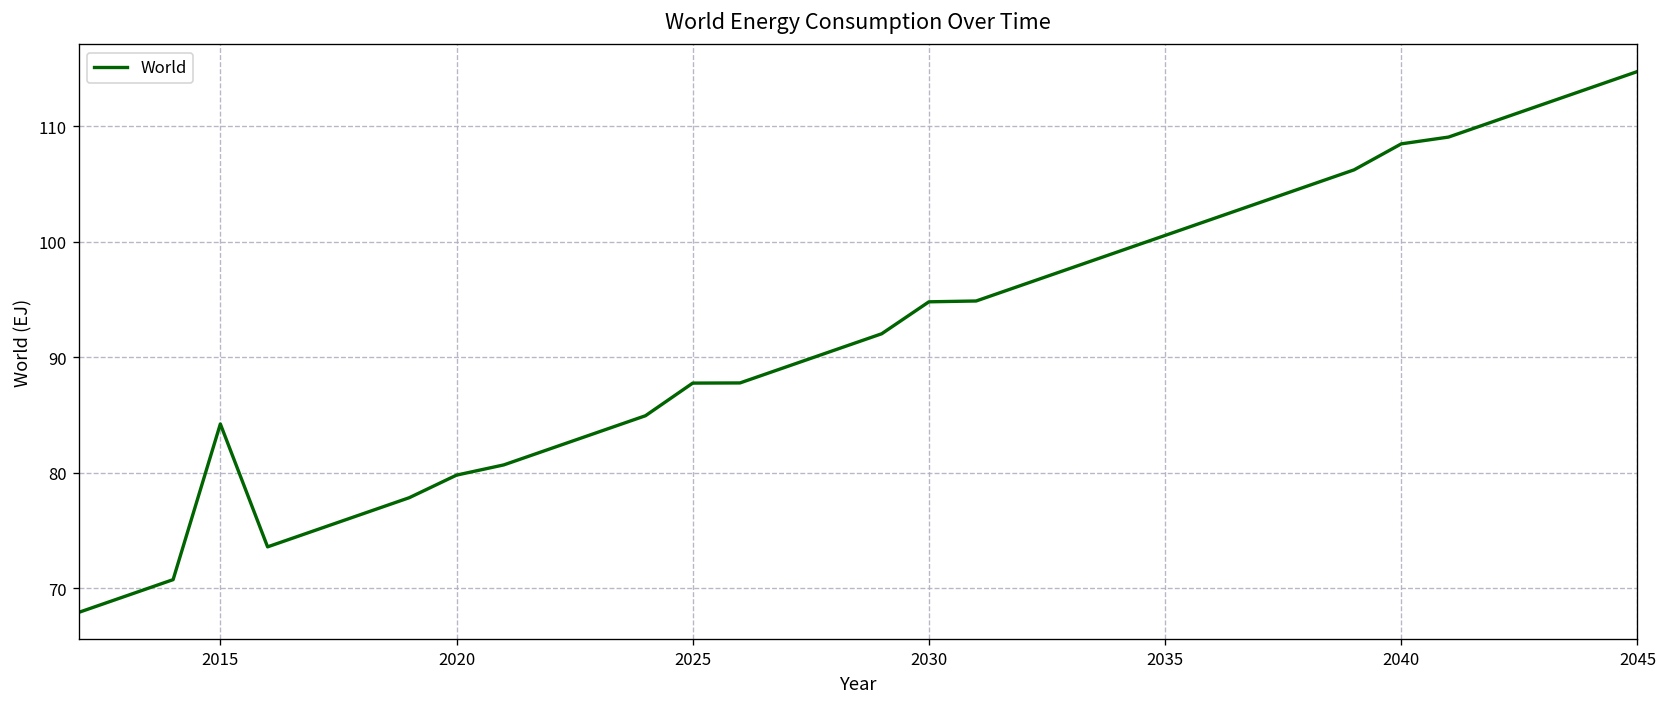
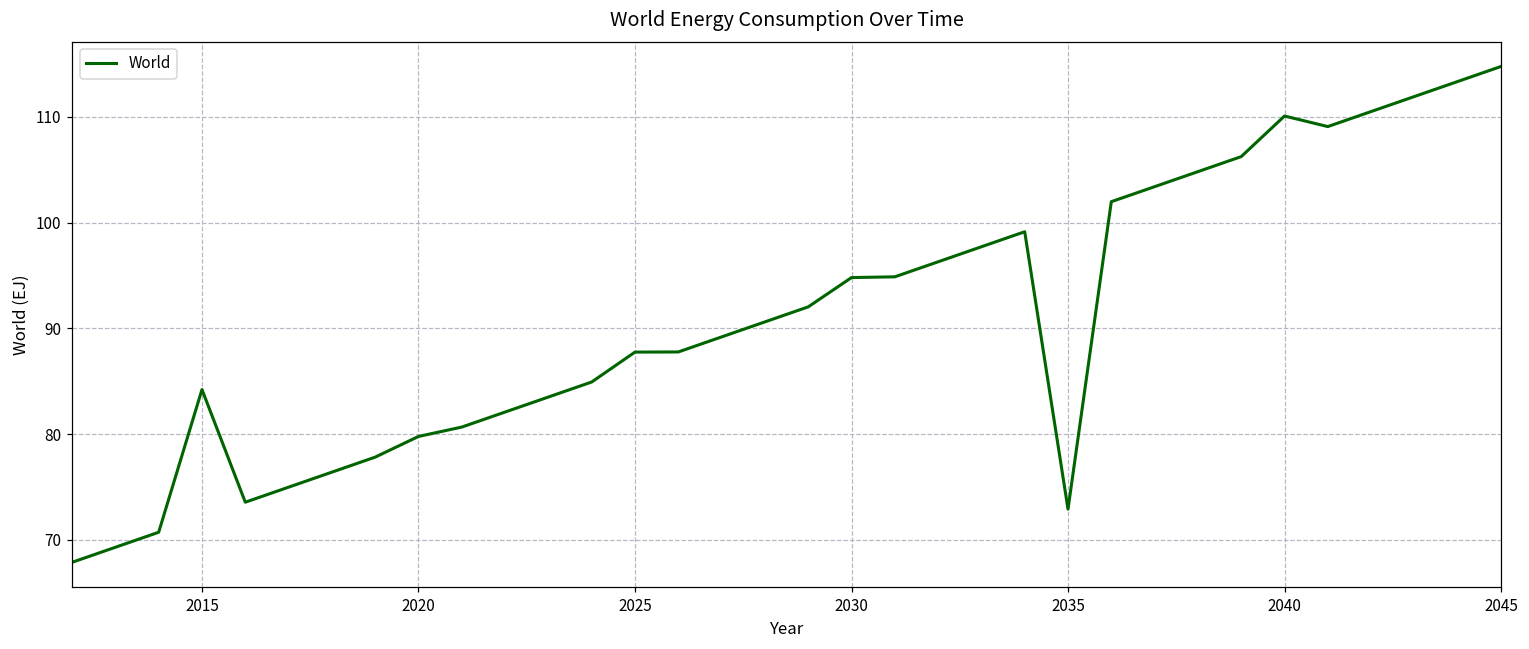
  {
    "2015": 84,
    "2020": 80,
    "2025": 88,
    "2030": 95,
-   "2035": 101,
-   "2040": 108,
+   "2035": 73,
+   "2040": 110,
    "2045": 115
  }
